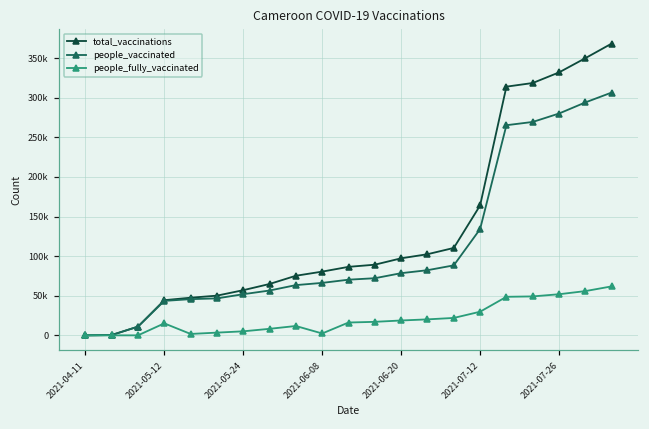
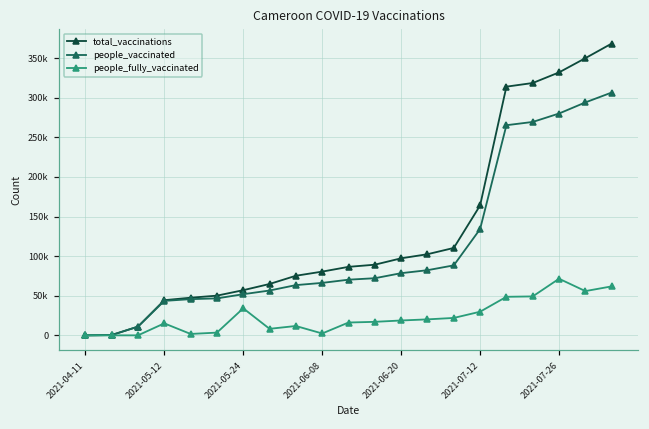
  {
    "people_fully_vaccinated": {
      "2021-05-12": 20000,
-     "2021-05-24": 10000,
+     "2021-05-24": 30000,
      "2021-06-08": 0,
      "2021-06-20": 20000,
      "2021-07-12": 30000,
-     "2021-07-26": 50000
+     "2021-07-26": 70000
    }
  }
